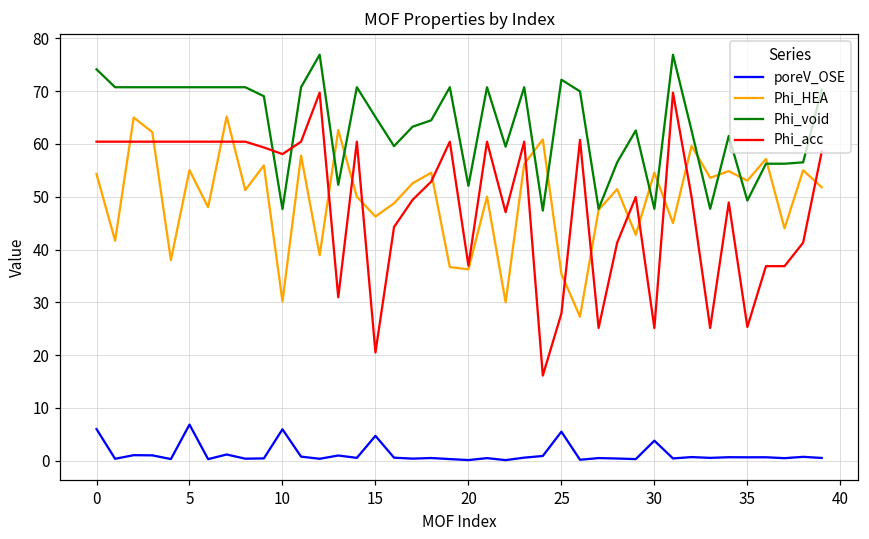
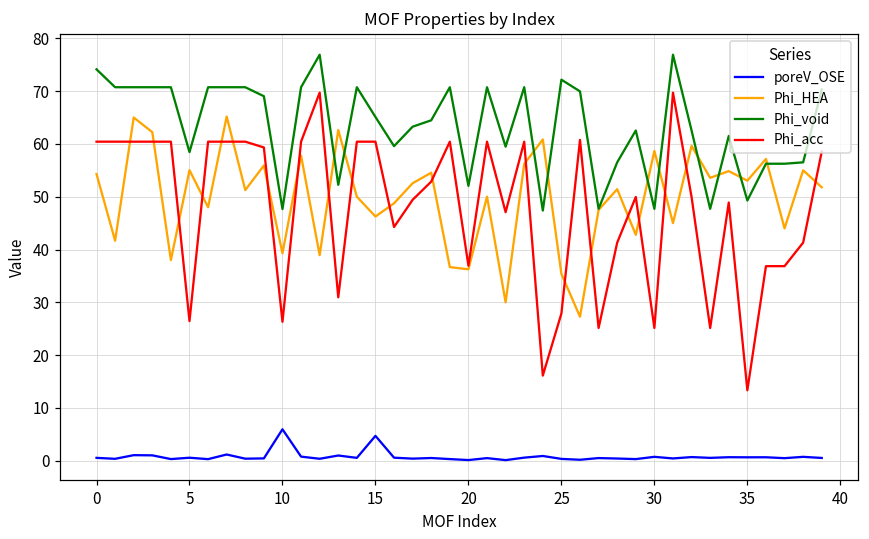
  {
    "poreV_OSE": {
-     "0": 6,
-     "5": 7,
+     "0": 1,
+     "5": 1,
      "10": 6,
      "15": 5,
      "20": 0,
-     "25": 6,
-     "30": 4,
+     "25": 0,
+     "30": 1,
      "35": 1
    },
    "Phi_HEA": {
      "0": 54,
      "5": 55,
-     "10": 30,
+     "10": 39,
      "15": 46,
      "20": 36,
      "25": 35,
-     "30": 55,
+     "30": 59,
      "35": 53
    },
    "Phi_void": {
      "0": 74,
-     "5": 71,
+     "5": 58,
      "10": 48,
      "15": 65,
      "20": 52,
      "25": 72,
      "30": 48,
      "35": 49
    },
    "Phi_acc": {
      "0": 60,
-     "5": 60,
-     "10": 58,
-     "15": 21,
+     "5": 26,
+     "10": 26,
+     "15": 60,
      "20": 37,
      "25": 28,
      "30": 25,
-     "35": 25
+     "35": 13
    }
  }
